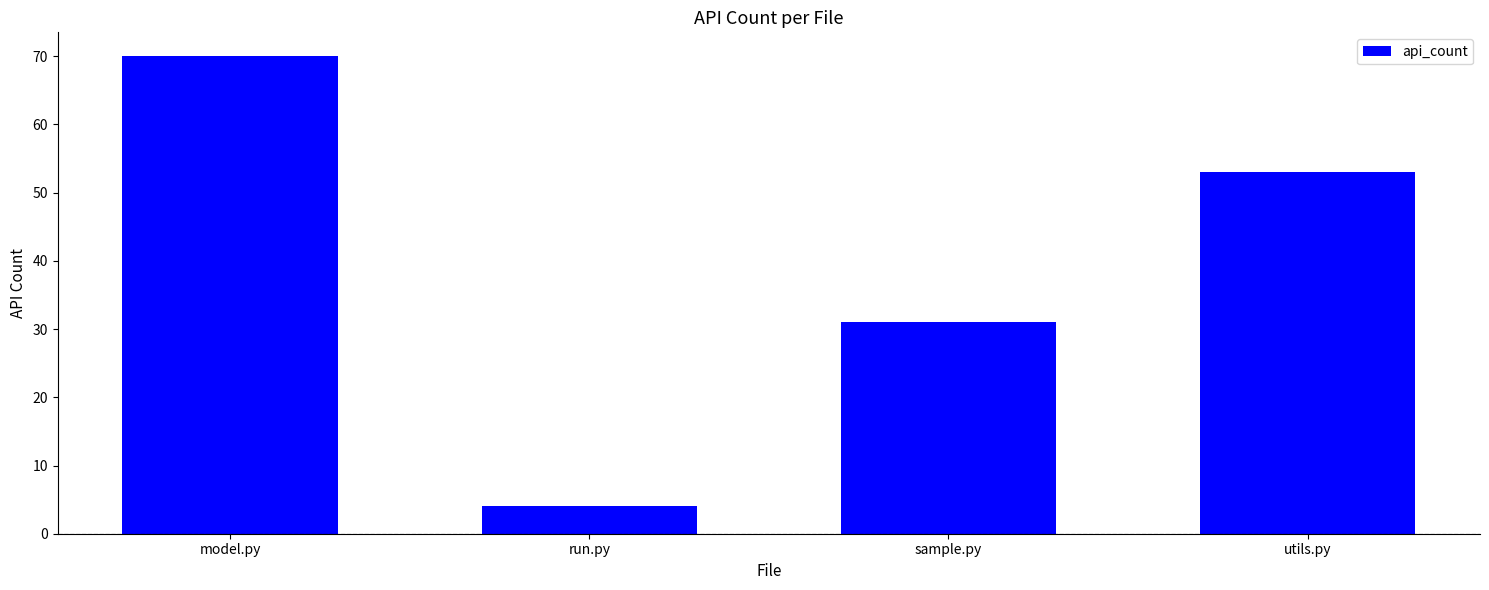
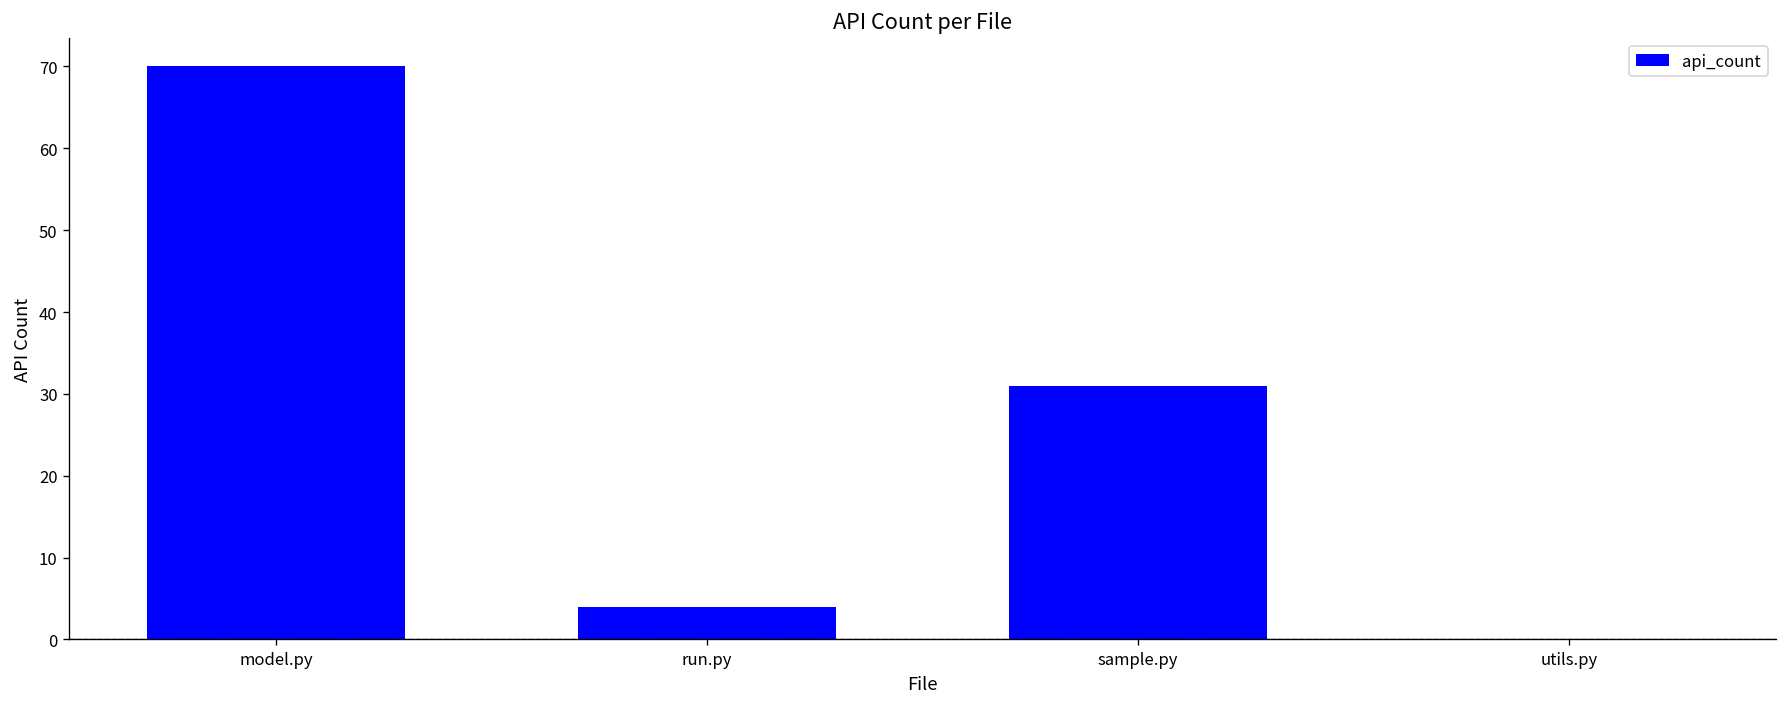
  {
    "model.py": 70,
    "run.py": 4,
    "sample.py": 31,
-   "utils.py": 53
+   "utils.py": 0
  }
